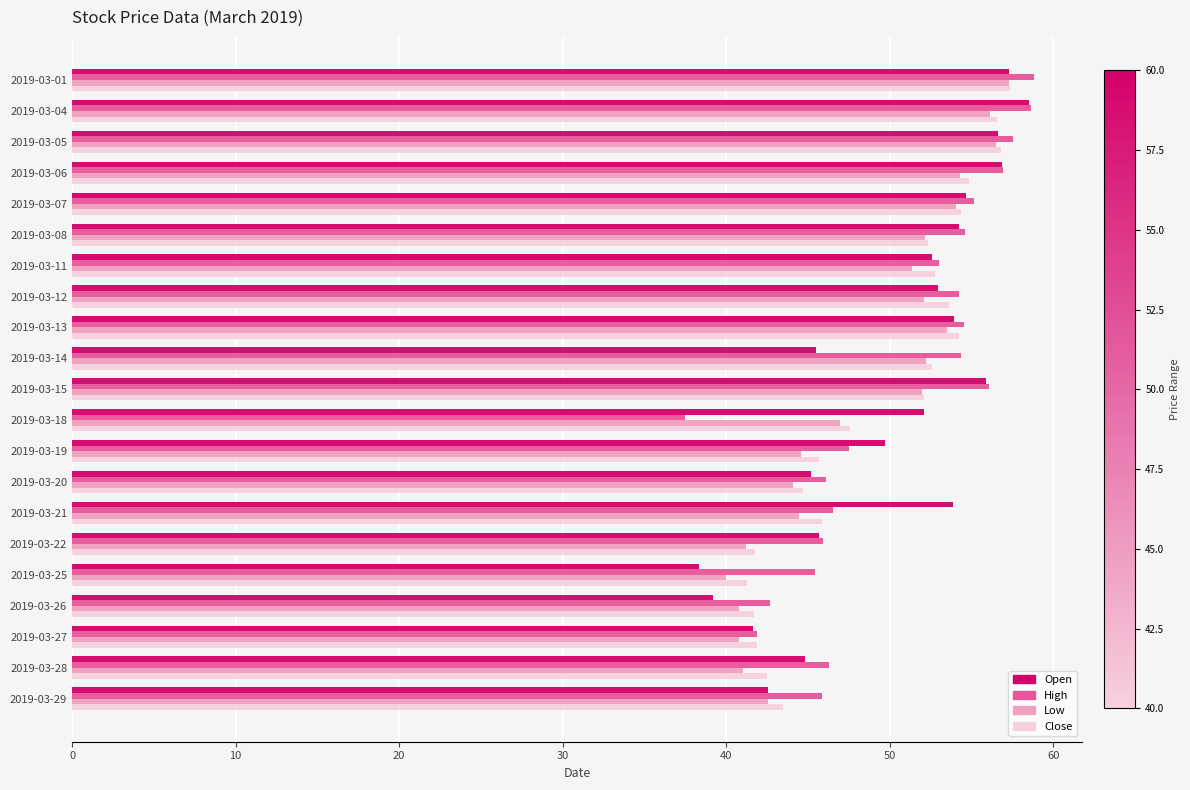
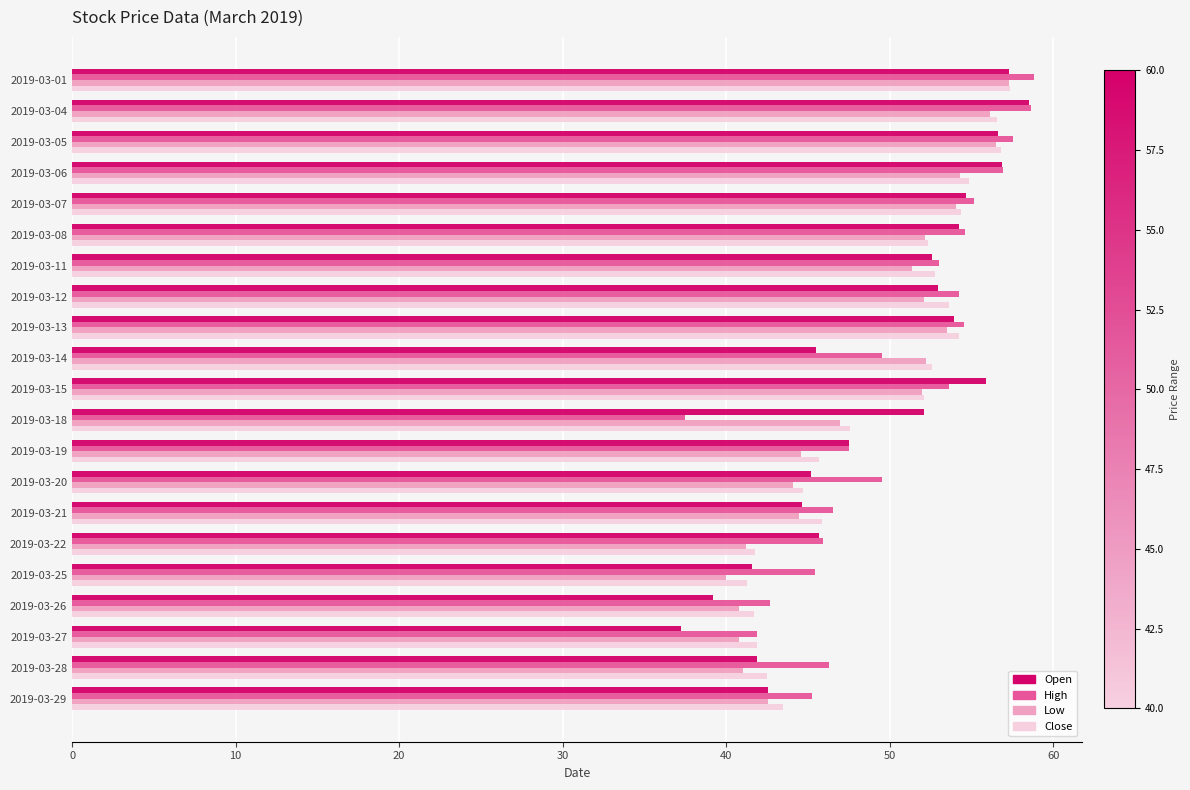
  {
    "Open": {
      "2019-03-01": 57.3,
      "2019-03-04": 58.6,
      "2019-03-05": 56.7,
      "2019-03-06": 56.9,
      "2019-03-07": 54.7,
      "2019-03-08": 54.3,
      "2019-03-11": 52.6,
      "2019-03-12": 52.9,
      "2019-03-13": 53.9,
      "2019-03-14": 45.5,
      "2019-03-15": 55.9,
      "2019-03-18": 52.1,
-     "2019-03-19": 49.7,
+     "2019-03-19": 47.5,
      "2019-03-20": 45.2,
-     "2019-03-21": 53.9,
+     "2019-03-21": 44.6,
      "2019-03-22": 45.7,
-     "2019-03-25": 38.4,
+     "2019-03-25": 41.6,
      "2019-03-26": 39.2,
-     "2019-03-27": 41.7,
-     "2019-03-28": 44.8,
+     "2019-03-27": 37.2,
+     "2019-03-28": 41.9,
      "2019-03-29": 42.6
    },
    "High": {
      "2019-03-01": 58.8,
      "2019-03-04": 58.6,
      "2019-03-05": 57.5,
      "2019-03-06": 56.9,
      "2019-03-07": 55.1,
      "2019-03-08": 54.6,
      "2019-03-11": 53.0,
      "2019-03-12": 54.3,
      "2019-03-13": 54.6,
-     "2019-03-14": 54.4,
-     "2019-03-15": 56.1,
+     "2019-03-14": 49.6,
+     "2019-03-15": 53.6,
      "2019-03-18": 37.5,
      "2019-03-19": 47.5,
-     "2019-03-20": 46.1,
+     "2019-03-20": 49.5,
      "2019-03-21": 46.6,
      "2019-03-22": 46.0,
      "2019-03-25": 45.5,
      "2019-03-26": 42.7,
      "2019-03-27": 41.9,
      "2019-03-28": 46.3,
-     "2019-03-29": 45.9
+     "2019-03-29": 45.3
    }
  }
